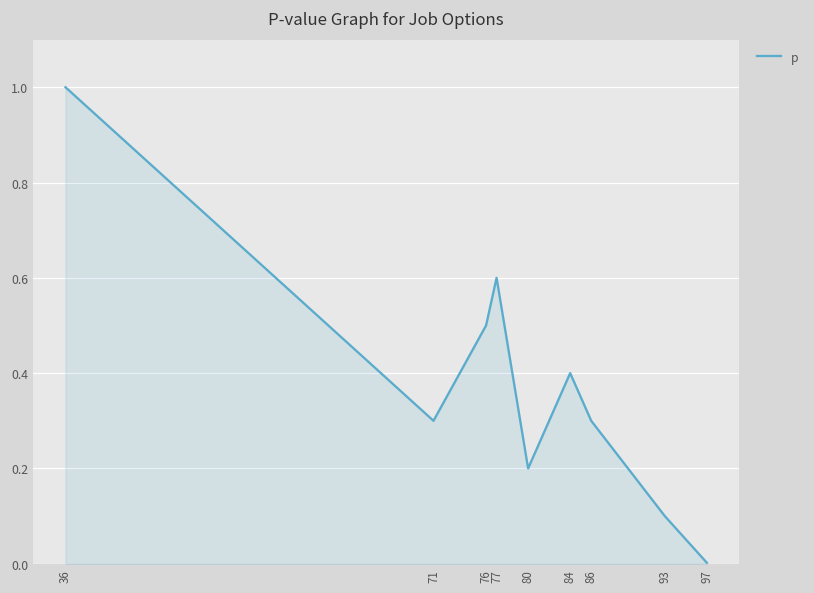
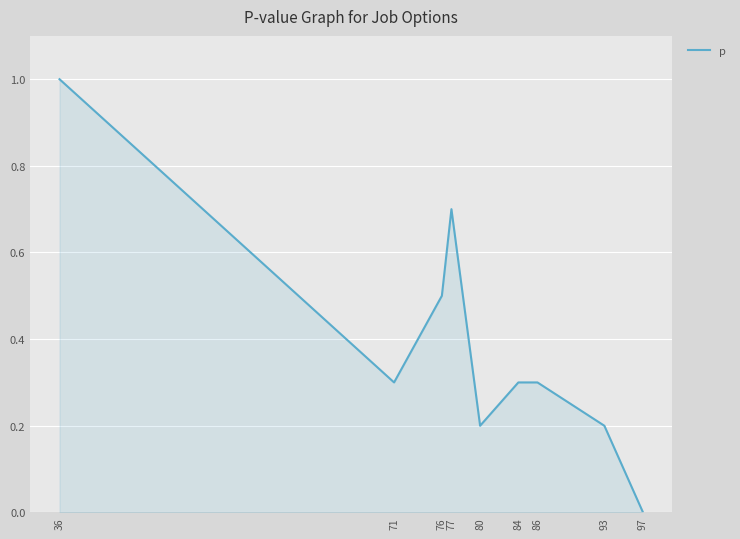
  {
    "36": 1.0,
    "71": 0.3,
    "76": 0.5,
-   "77": 0.6,
+   "77": 0.7,
    "80": 0.2,
-   "84": 0.4,
+   "84": 0.3,
    "86": 0.3,
-   "93": 0.1,
+   "93": 0.2,
    "97": 0.0
  }
